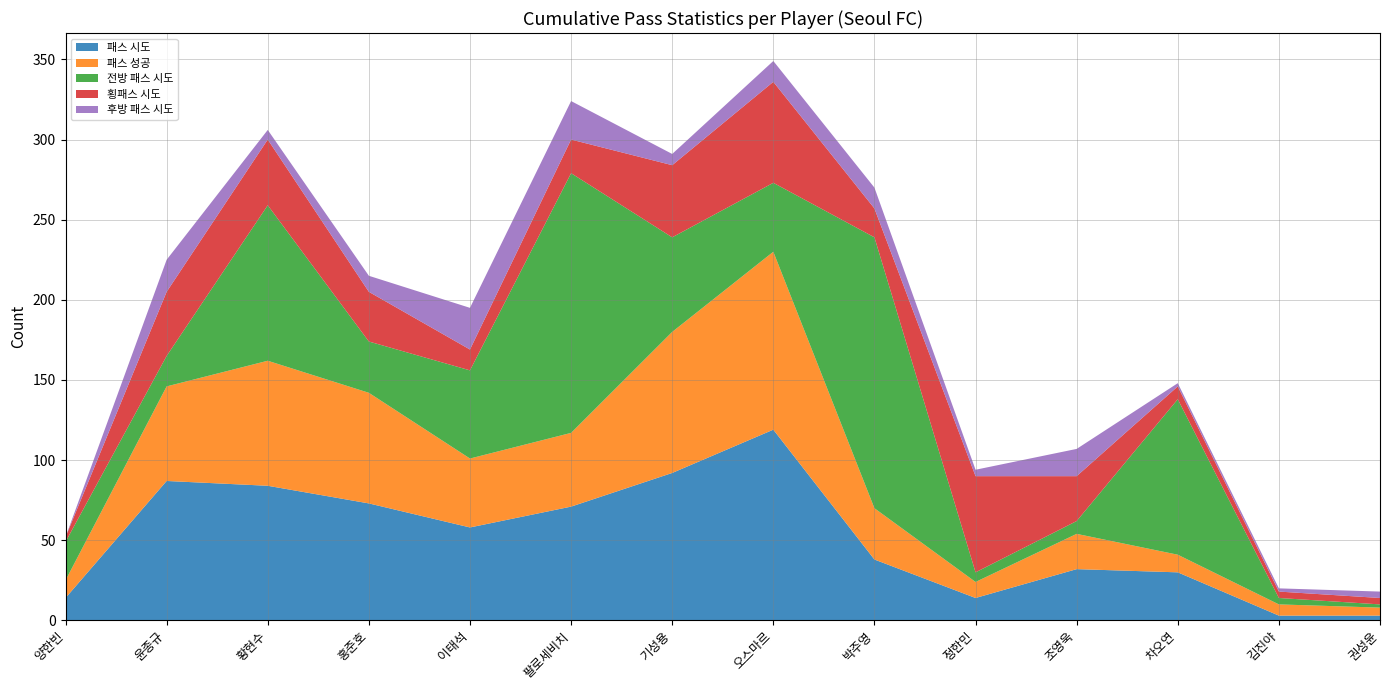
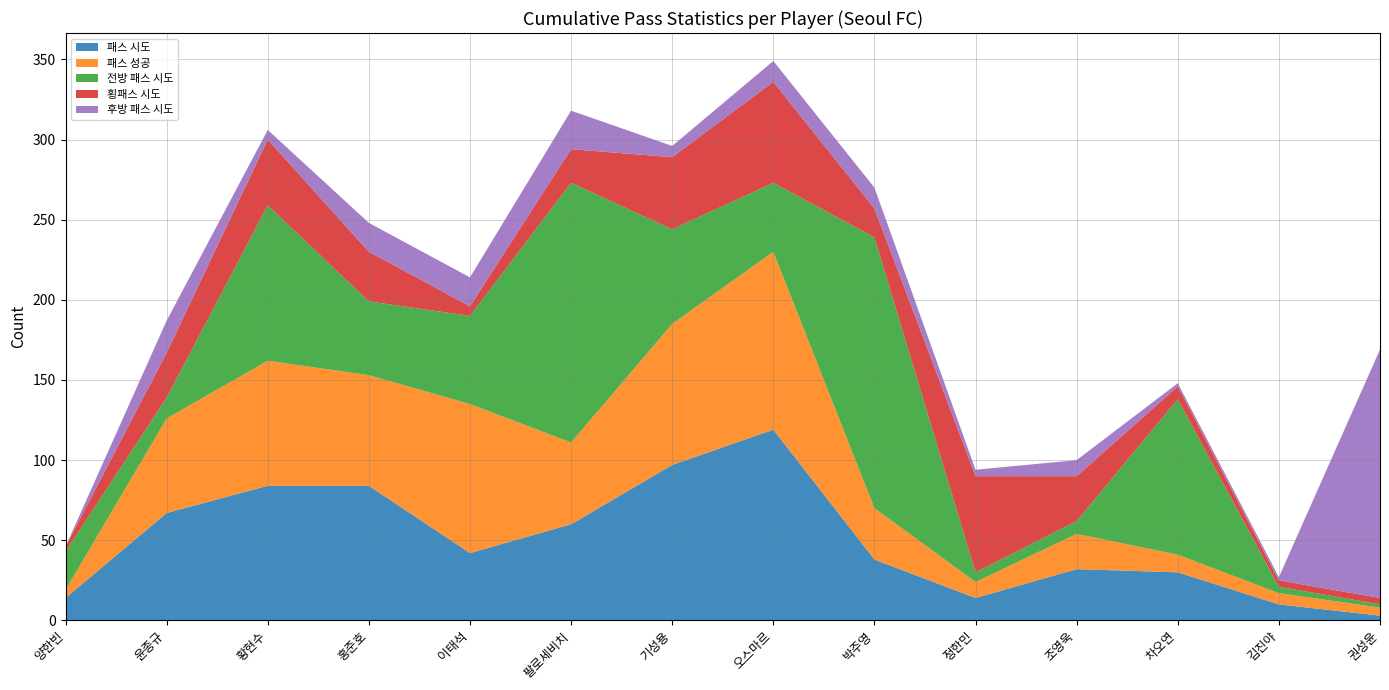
  {
    "패스 시도": {
      "양한빈": 14,
-     "윤종규": 87,
+     "윤종규": 67,
      "황현수": 84,
-     "홍준호": 73,
-     "이태석": 58,
-     "팔로세비치": 71,
-     "기성용": 92,
+     "홍준호": 84,
+     "이태석": 42,
+     "팔로세비치": 60,
+     "기성용": 97,
      "오스마르": 119,
      "박주영": 38,
      "정한민": 14,
      "조영욱": 32,
      "차오연": 30,
-     "김진야": 3,
+     "김진야": 10,
      "권성윤": 3
    },
    "패스 성공": {
-     "양한빈": 11,
+     "양한빈": 5,
      "윤종규": 59,
      "황현수": 78,
      "홍준호": 69,
-     "이태석": 43,
-     "팔로세비치": 46,
+     "이태석": 93,
+     "팔로세비치": 51,
      "기성용": 88,
      "오스마르": 111,
      "박주영": 32,
      "정한민": 10,
      "조영욱": 22,
      "차오연": 11,
      "김진야": 7,
      "권성윤": 5
    },
    "전방 패스 시도": {
      "양한빈": 24,
-     "윤종규": 19,
+     "윤종규": 13,
      "황현수": 97,
-     "홍준호": 32,
+     "홍준호": 46,
      "이태석": 55,
      "팔로세비치": 162,
      "기성용": 59,
      "오스마르": 43,
      "박주영": 169,
      "정한민": 6,
      "조영욱": 8,
      "차오연": 97,
      "김진야": 4,
      "권성윤": 2
    },
    "횡패스 시도": {
-     "윤종규": 40,
+     "윤종규": 28,
      "황현수": 41,
      "홍준호": 31,
-     "이태석": 13,
+     "이태석": 6,
      "팔로세비치": 21,
      "기성용": 45,
      "오스마르": 63,
      "박주영": 18,
      "정한민": 60,
      "조영욱": 28,
      "차오연": 8,
      "김진야": 4,
      "권성윤": 4
    },
    "후방 패스 시도": {
      "윤종규": 20,
      "황현수": 6,
-     "홍준호": 10,
-     "이태석": 26,
+     "홍준호": 18,
+     "이태석": 18,
      "팔로세비치": 24,
      "기성용": 7,
      "오스마르": 13,
      "박주영": 13,
      "정한민": 4,
-     "조영욱": 17,
+     "조영욱": 10,
      "차오연": 2,
      "김진야": 2,
-     "권성윤": 4
+     "권성윤": 155
    }
  }
